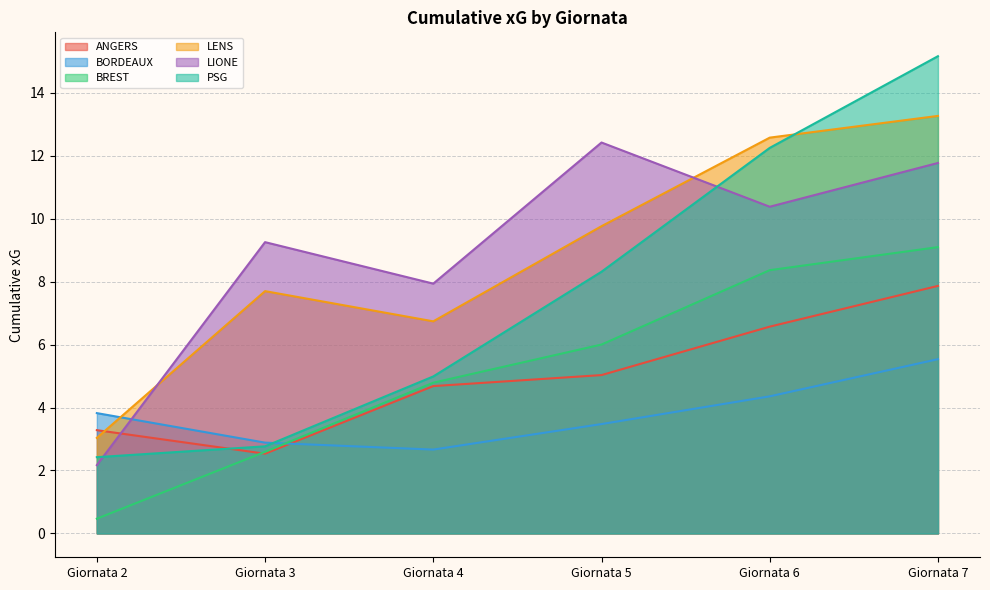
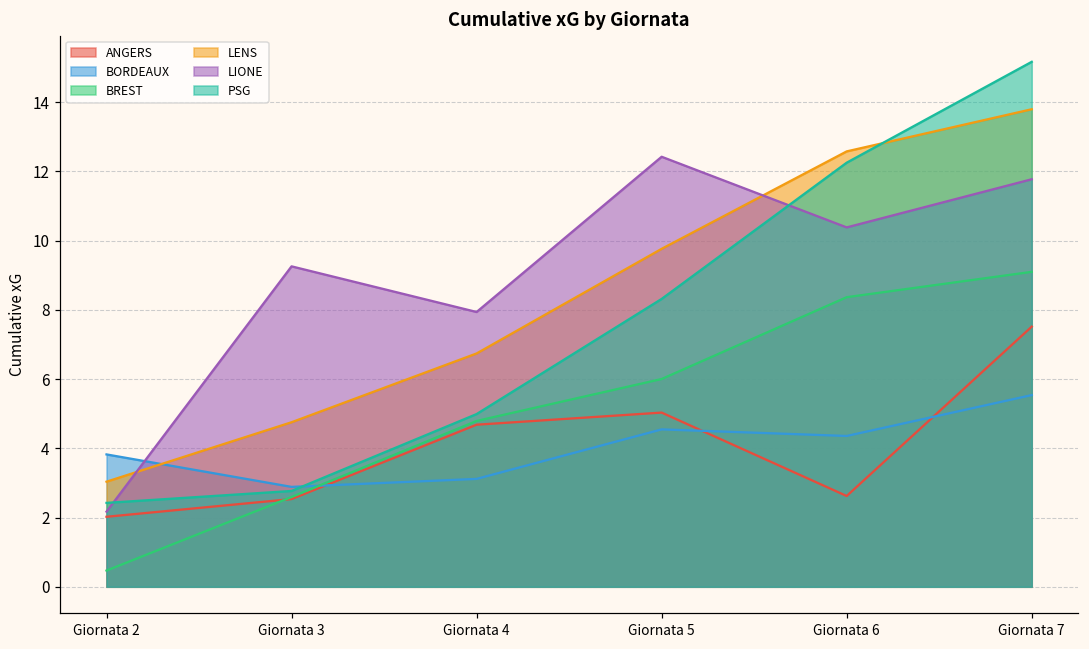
  {
    "ANGERS": {
-     "Giornata 2": 3.3,
+     "Giornata 2": 2.0,
      "Giornata 4": 4.7,
      "Giornata 5": 5.0,
-     "Giornata 6": 6.6,
-     "Giornata 7": 7.9
+     "Giornata 6": 2.6,
+     "Giornata 7": 7.5
    },
    "BORDEAUX": {
      "Giornata 2": 3.8,
      "Giornata 3": 2.9,
-     "Giornata 4": 2.7,
-     "Giornata 5": 3.5,
+     "Giornata 4": 3.1,
+     "Giornata 5": 4.5,
      "Giornata 6": 4.4,
      "Giornata 7": 5.5
    },
    "LENS": {
      "Giornata 2": 3.0,
-     "Giornata 3": 7.7,
+     "Giornata 3": 4.8,
      "Giornata 4": 6.7,
      "Giornata 5": 9.8,
      "Giornata 6": 12.6,
-     "Giornata 7": 13.3
+     "Giornata 7": 13.8
    },
    "LIONE": {
      "Giornata 2": 2.2,
      "Giornata 3": 9.3,
      "Giornata 4": 7.9,
      "Giornata 5": 12.4,
      "Giornata 6": 10.4,
      "Giornata 7": 11.8
    }
  }
